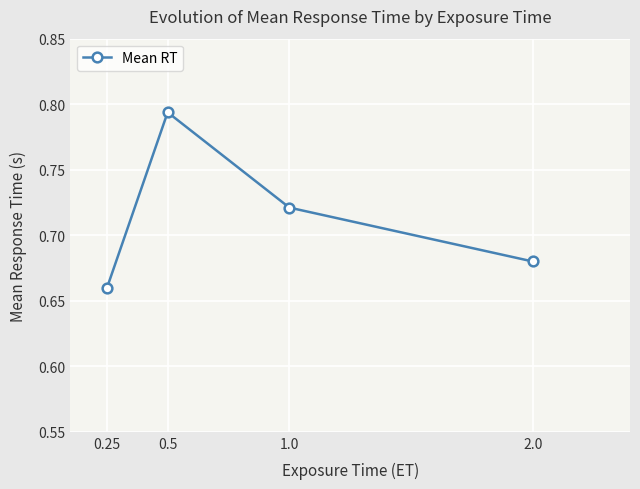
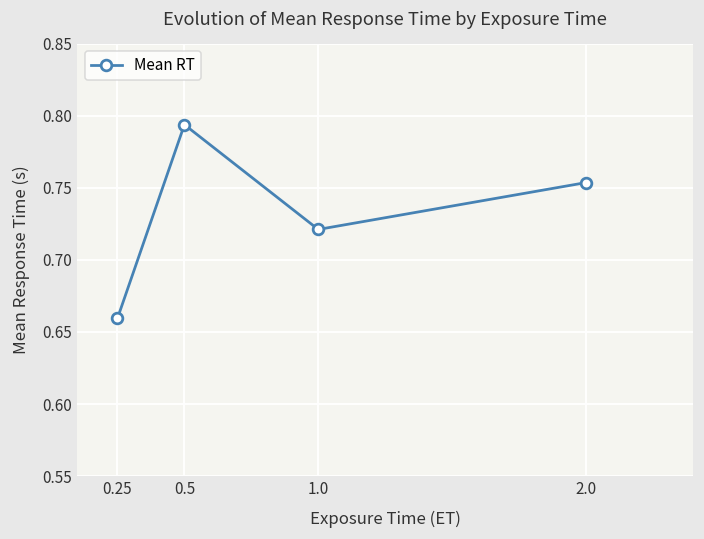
  {
    "0.25": 0.660,
    "0.5": 0.794,
    "1.0": 0.721,
-   "2.0": 0.680
+   "2.0": 0.754
  }
